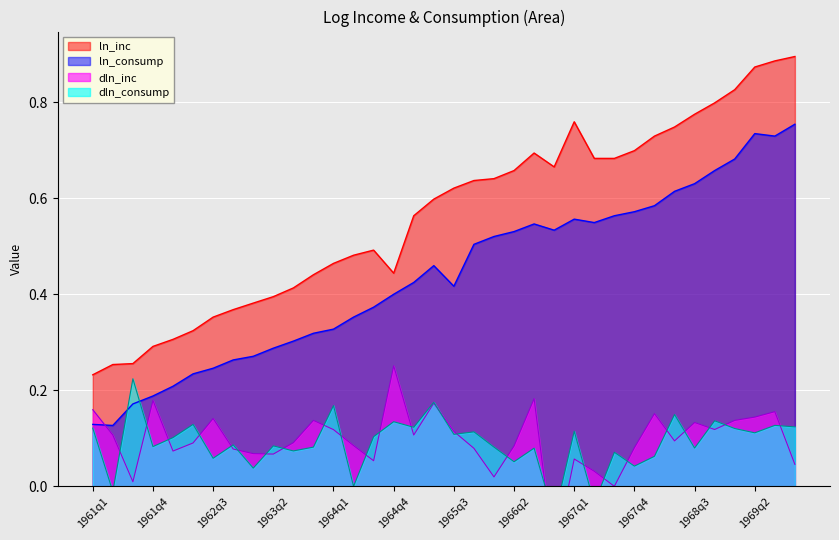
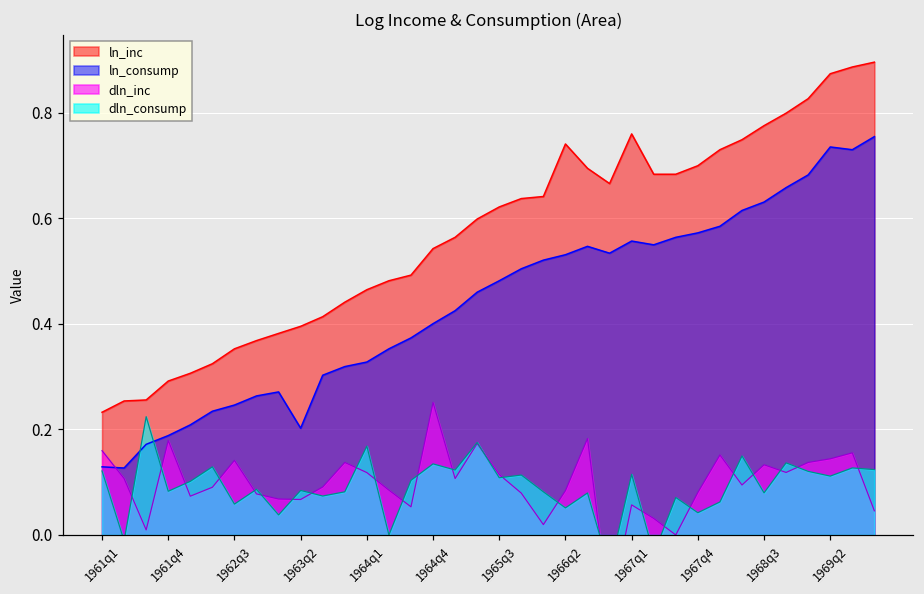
  {
    "ln_inc": {
      "1961q1": 0.23,
      "1961q4": 0.29,
      "1962q3": 0.35,
      "1963q2": 0.40,
      "1964q1": 0.46,
-     "1964q4": 0.44,
+     "1964q4": 0.54,
      "1965q3": 0.62,
-     "1966q2": 0.66,
+     "1966q2": 0.74,
      "1967q1": 0.76,
      "1967q4": 0.70,
      "1968q3": 0.78,
      "1969q2": 0.87
    },
    "ln_consump": {
      "1961q1": 0.13,
      "1961q4": 0.19,
      "1962q3": 0.25,
-     "1963q2": 0.29,
+     "1963q2": 0.20,
      "1964q1": 0.33,
      "1964q4": 0.40,
-     "1965q3": 0.42,
+     "1965q3": 0.48,
      "1966q2": 0.53,
      "1967q1": 0.56,
      "1967q4": 0.57,
      "1968q3": 0.63,
      "1969q2": 0.74
    }
  }
